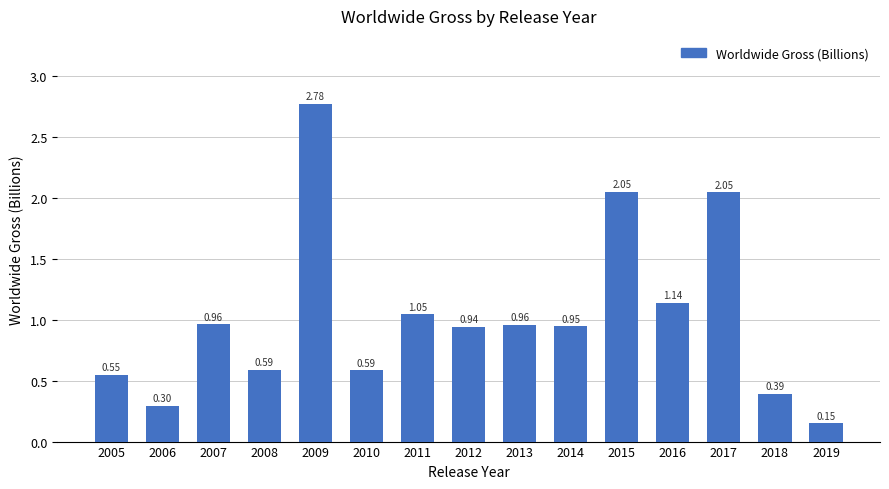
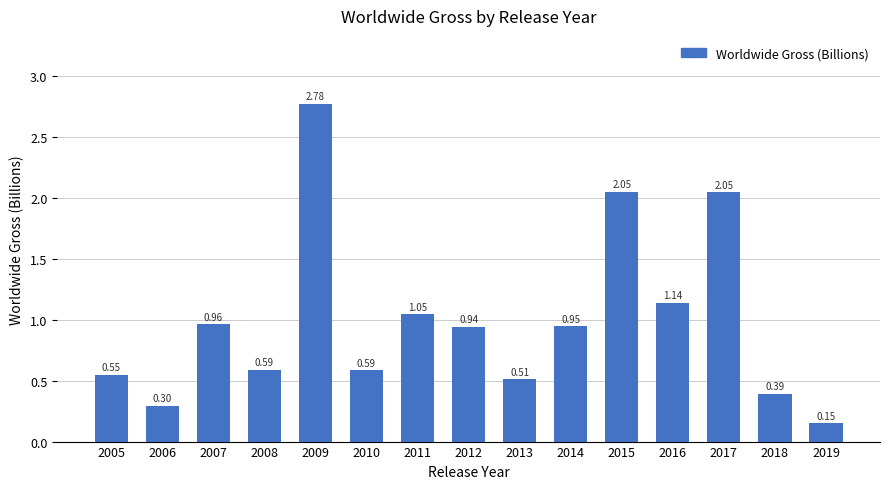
  {
    "2005": 0.55,
    "2006": 0.30,
    "2007": 0.96,
    "2008": 0.59,
    "2009": 2.78,
    "2010": 0.59,
    "2011": 1.05,
    "2012": 0.94,
-   "2013": 0.96,
+   "2013": 0.51,
    "2014": 0.95,
    "2015": 2.05,
    "2016": 1.14,
    "2017": 2.05,
    "2018": 0.39,
    "2019": 0.15
  }
